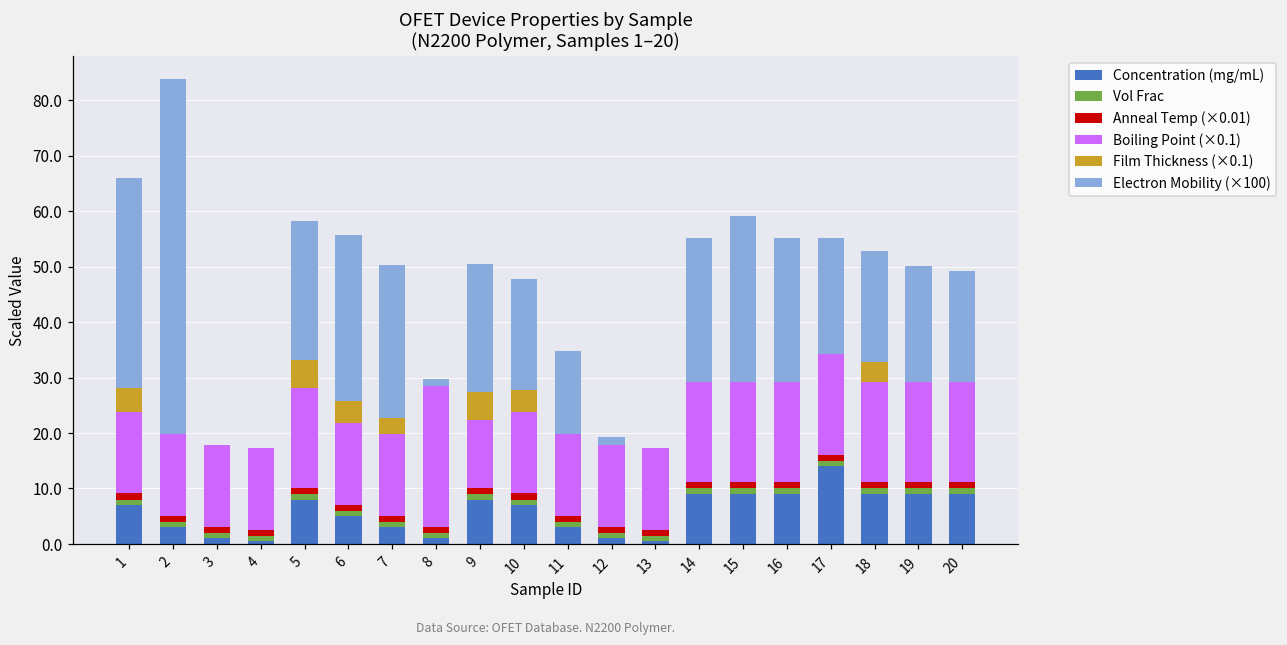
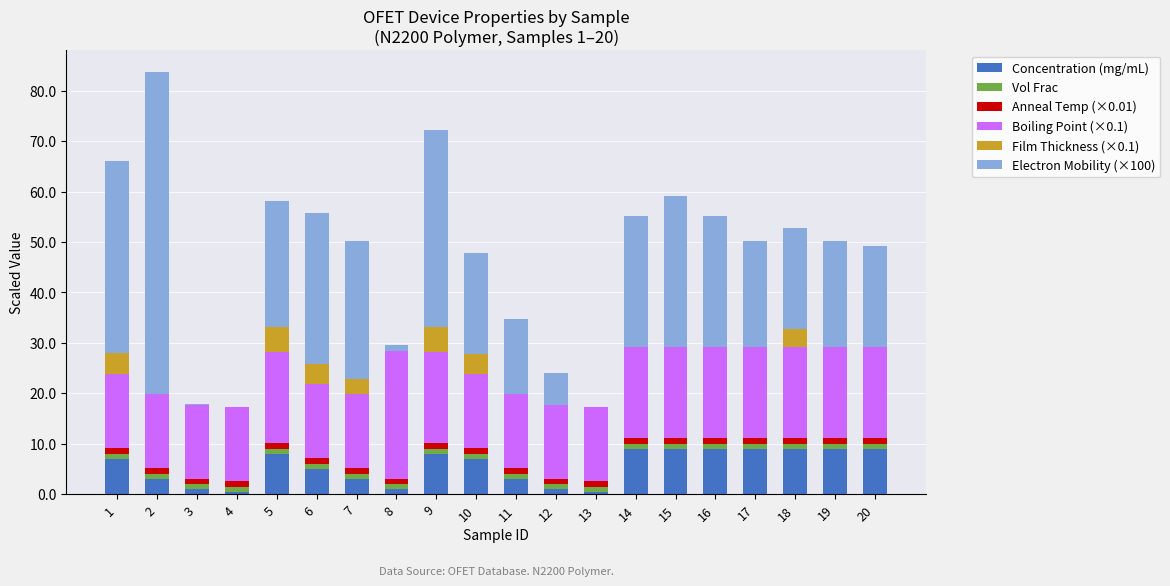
  {
    "Concentration (mg/mL)": {
      "1": 7,
      "2": 3,
      "3": 1,
      "4": 1,
      "5": 8,
      "6": 5,
      "7": 3,
      "8": 1,
      "9": 8,
      "10": 7,
      "11": 3,
      "12": 1,
      "13": 1,
      "14": 9,
      "15": 9,
      "16": 9,
-     "17": 14,
+     "17": 9,
      "18": 9,
      "19": 9,
      "20": 9
    },
    "Vol Frac": {
      "1": 1,
      "2": 1,
      "3": 1,
      "4": 1,
      "5": 1,
      "6": 1,
      "7": 1,
      "8": 1,
      "9": 1,
      "10": 1,
      "11": 1,
      "12": 1,
      "13": 1,
      "14": 1,
      "15": 1,
      "16": 1,
      "17": 1,
      "18": 1,
      "19": 1,
      "20": 1
    },
    "Anneal Temp (×0.01)": {
      "1": 1,
      "2": 1,
      "3": 1,
      "4": 1,
      "5": 1,
      "6": 1,
      "7": 1,
      "8": 1,
      "9": 1,
      "10": 1,
      "11": 1,
      "12": 1,
      "13": 1,
      "14": 1,
      "15": 1,
      "16": 1,
      "17": 1,
      "18": 1,
      "19": 1,
      "20": 1
    },
    "Boiling Point (×0.1)": {
      "1": 15,
      "2": 15,
      "3": 15,
      "4": 15,
      "5": 18,
      "6": 15,
      "7": 15,
      "8": 25,
-     "9": 12,
+     "9": 18,
      "10": 15,
      "11": 15,
      "12": 15,
      "13": 15,
      "14": 18,
      "15": 18,
      "16": 18,
      "17": 18,
      "18": 18,
      "19": 18,
      "20": 18
    },
    "Film Thickness (×0.1)": {
      "1": 4,
      "2": 0,
      "3": 0,
      "4": 0,
      "5": 5,
      "6": 4,
      "7": 3,
      "8": 0,
      "9": 5,
      "10": 4,
      "11": 0,
      "12": 0,
      "13": 0,
      "14": 0,
      "15": 0,
      "16": 0,
      "17": 0,
      "18": 4,
      "19": 0,
      "20": 0
    },
    "Electron Mobility (×100)": {
      "1": 38,
      "2": 64,
      "5": 25,
      "6": 30,
      "7": 28,
      "8": 1,
-     "9": 23,
+     "9": 39,
      "10": 20,
      "11": 15,
-     "12": 2,
+     "12": 6,
      "14": 26,
      "15": 30,
      "16": 26,
      "17": 21,
      "18": 20,
      "19": 21,
      "20": 20
    }
  }
